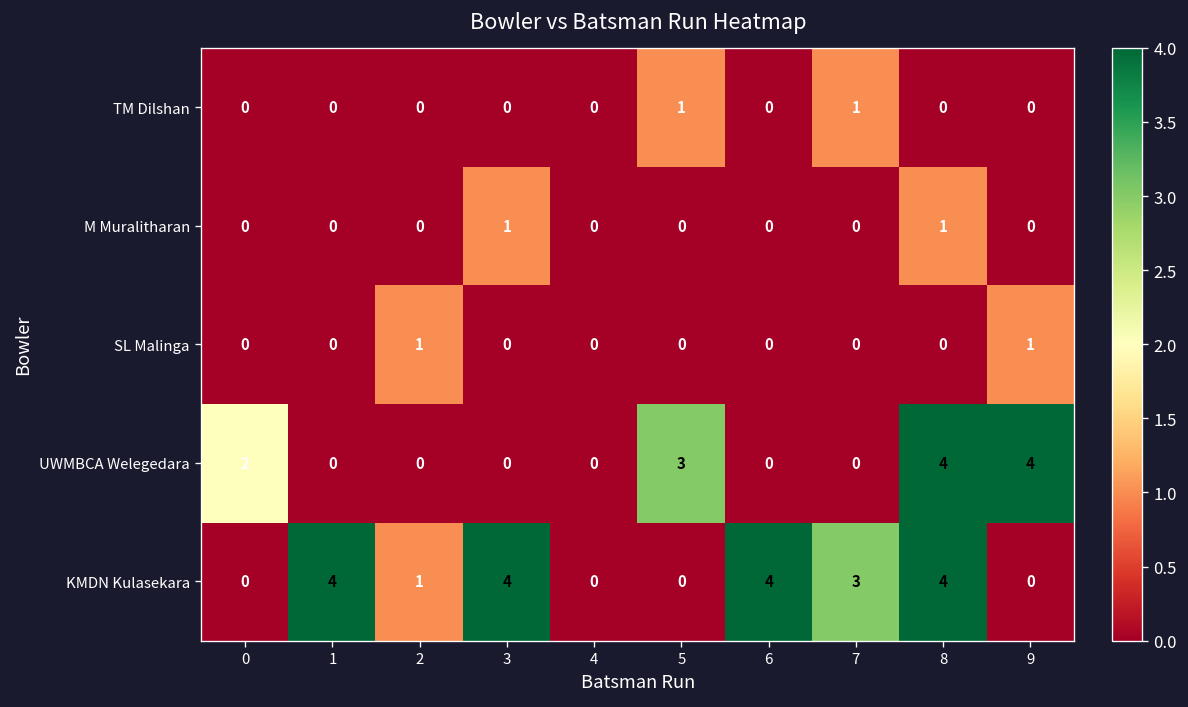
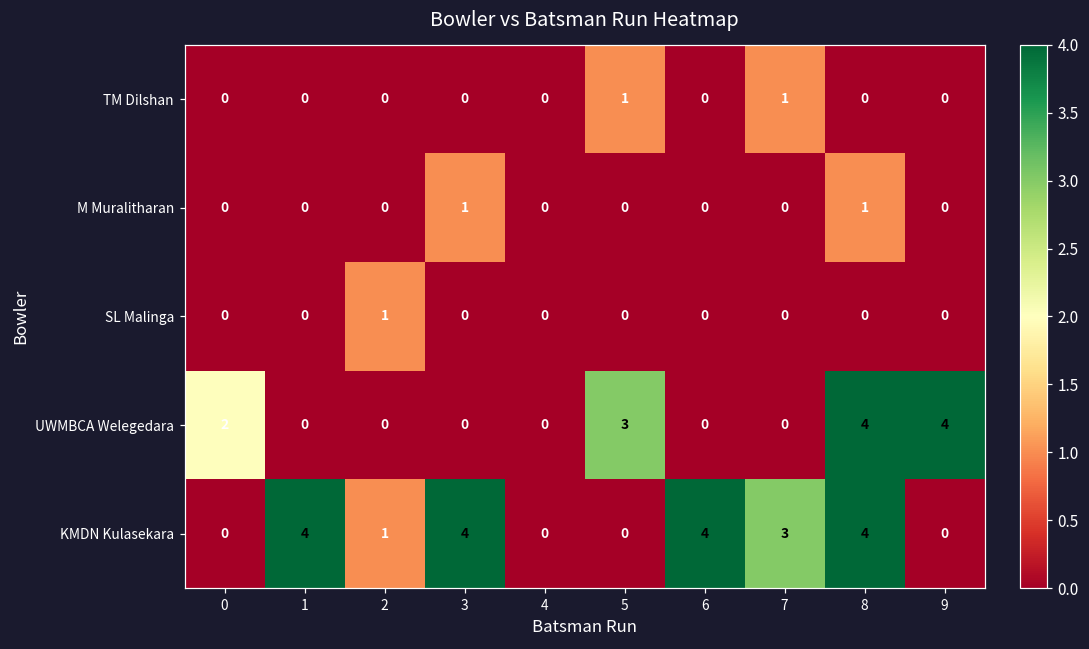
  {
    "TM Dilshan": {
      "0": 0,
      "1": 0,
      "2": 0,
      "3": 0,
      "4": 0,
      "5": 1,
      "6": 0,
      "7": 1,
      "8": 0,
      "9": 0
    },
    "M Muralitharan": {
      "0": 0,
      "1": 0,
      "2": 0,
      "3": 1,
      "4": 0,
      "5": 0,
      "6": 0,
      "7": 0,
      "8": 1,
      "9": 0
    },
    "SL Malinga": {
      "0": 0,
      "1": 0,
      "2": 1,
      "3": 0,
      "4": 0,
      "5": 0,
      "6": 0,
      "7": 0,
      "8": 0,
-     "9": 1
+     "9": 0
    },
    "UWMBCA Welegedara": {
      "0": 2,
      "1": 0,
      "2": 0,
      "3": 0,
      "4": 0,
      "5": 3,
      "6": 0,
      "7": 0,
      "8": 4,
      "9": 4
    },
    "KMDN Kulasekara": {
      "0": 0,
      "1": 4,
      "2": 1,
      "3": 4,
      "4": 0,
      "5": 0,
      "6": 4,
      "7": 3,
      "8": 4,
      "9": 0
    }
  }
